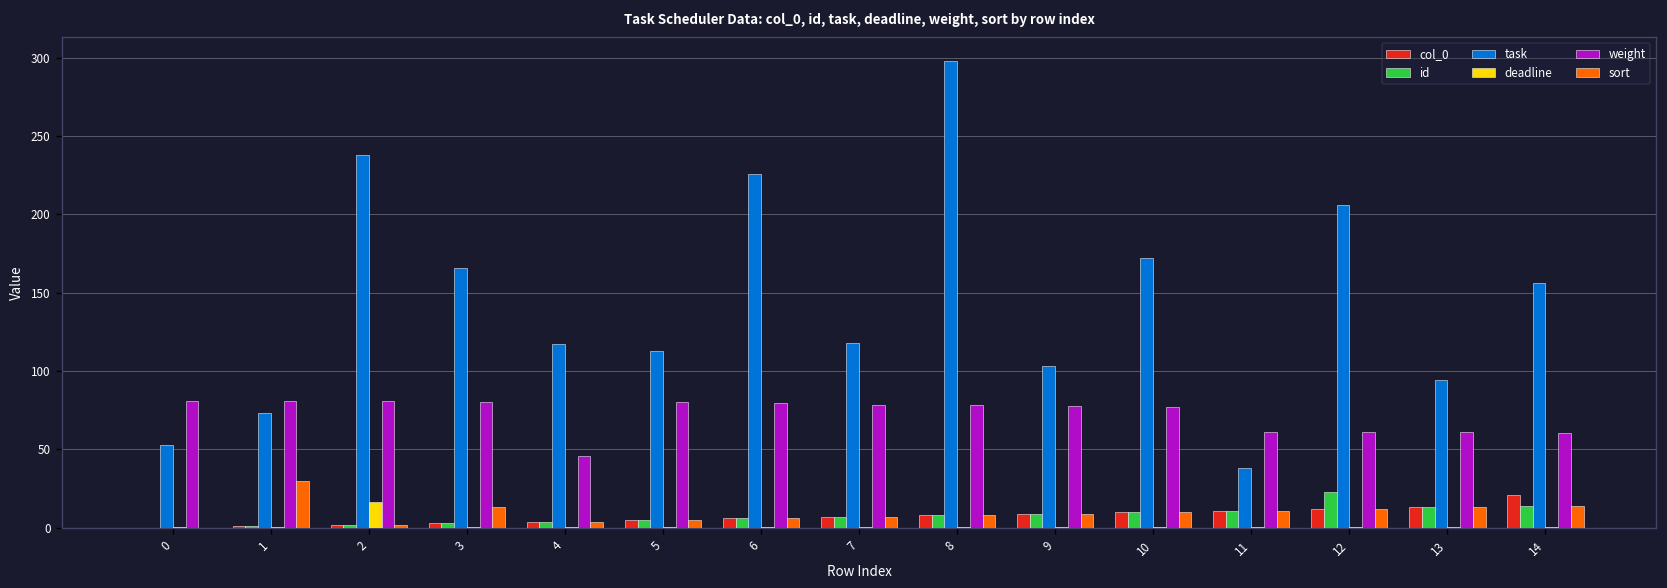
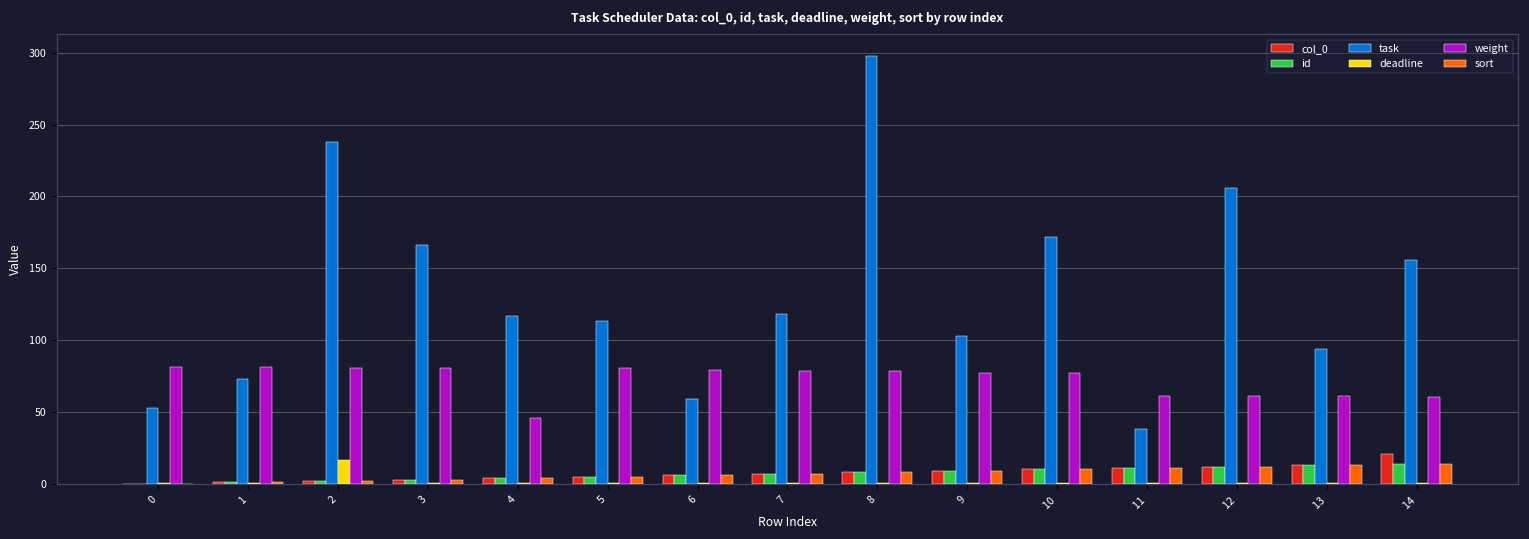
  {
    "col_0": {
      "0": 0,
      "2": 2,
      "3": 3,
      "4": 4,
      "5": 5,
      "6": 6,
      "7": 7,
      "8": 8,
      "9": 9,
      "10": 10,
      "11": 11,
      "12": 12,
      "13": 13,
      "14": 21
    },
    "id": {
      "0": 0,
      "2": 2,
      "3": 3,
      "4": 4,
      "5": 5,
      "6": 6,
      "7": 7,
      "8": 8,
      "9": 9,
      "10": 10,
      "11": 11,
-     "12": 23,
+     "12": 12,
      "13": 13,
      "14": 14
    },
    "task": {
      "0": 53,
      "1": 73,
      "2": 238,
      "3": 166,
      "4": 117,
      "5": 113,
-     "6": 226,
+     "6": 59,
      "7": 118,
      "8": 298,
      "9": 103,
      "10": 172,
      "11": 38,
      "12": 206,
      "13": 94,
      "14": 156
    },
    "deadline": {
      "2": 17
    },
    "weight": {
      "0": 81,
      "1": 81,
      "2": 81,
      "3": 81,
      "4": 46,
      "5": 80,
      "6": 79,
      "7": 79,
      "8": 78,
      "9": 77,
      "10": 77,
      "11": 61,
      "12": 61,
      "13": 61,
      "14": 61
    },
    "sort": {
      "0": 0,
-     "1": 30,
+     "1": 1,
      "2": 2,
-     "3": 13,
+     "3": 3,
      "4": 4,
      "5": 5,
      "6": 6,
      "7": 7,
      "8": 8,
      "9": 9,
      "10": 10,
      "11": 11,
      "12": 12,
      "13": 13,
      "14": 14
    }
  }
